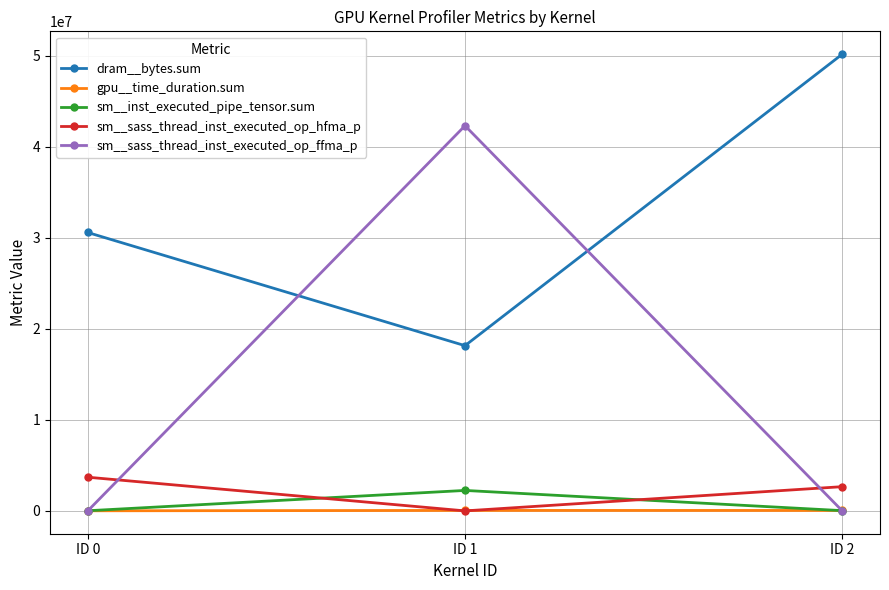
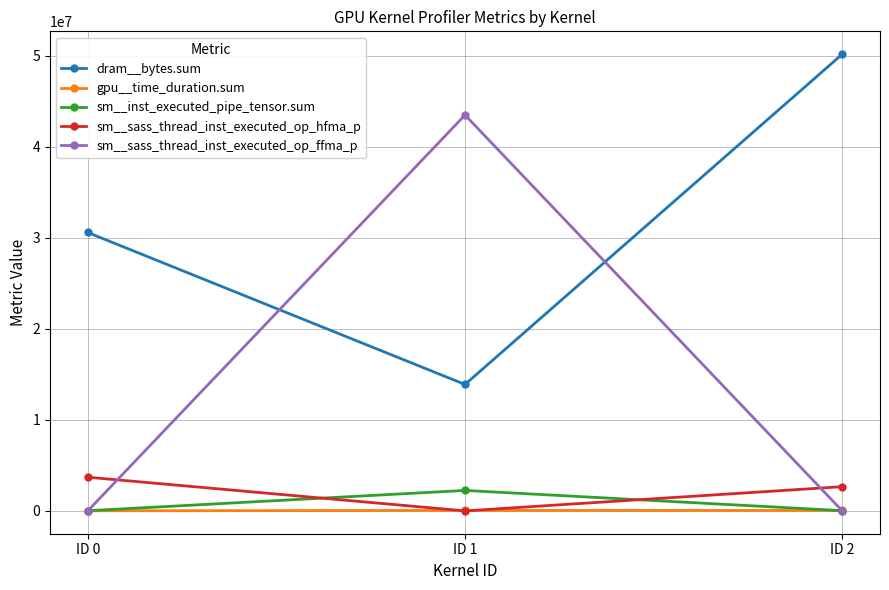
  {
    "dram__bytes.sum": {
      "ID 0": 31000000,
-     "ID 1": 18000000,
+     "ID 1": 14000000,
      "ID 2": 50000000
    },
    "sm__inst_executed_pipe_tensor.sum": {
      "ID 1": 2000000
    },
    "sm__sass_thread_inst_executed_op_hfma_p": {
      "ID 0": 4000000,
      "ID 2": 3000000
    },
    "sm__sass_thread_inst_executed_op_ffma_p": {
-     "ID 1": 42000000
+     "ID 1": 43000000
    }
  }
